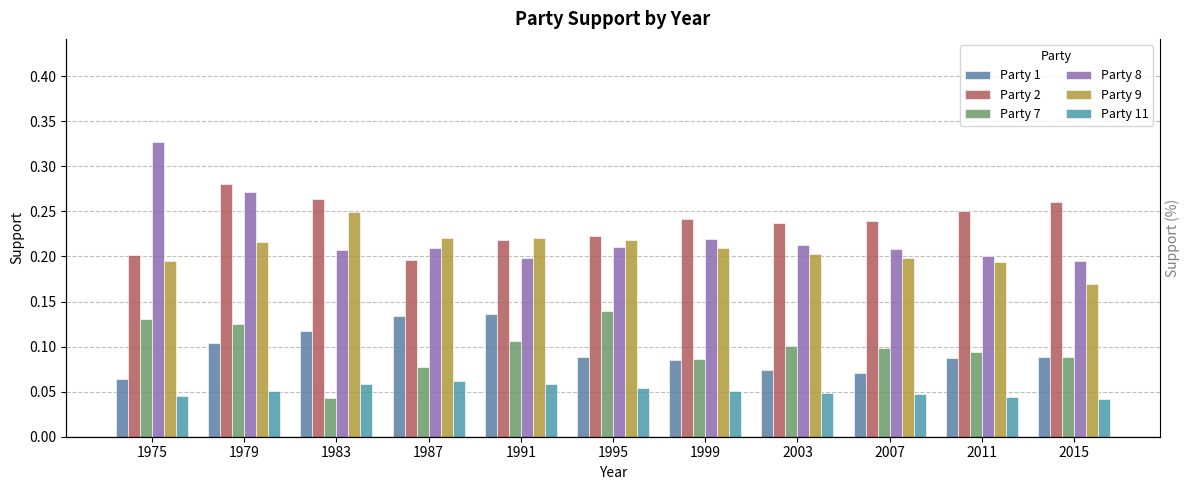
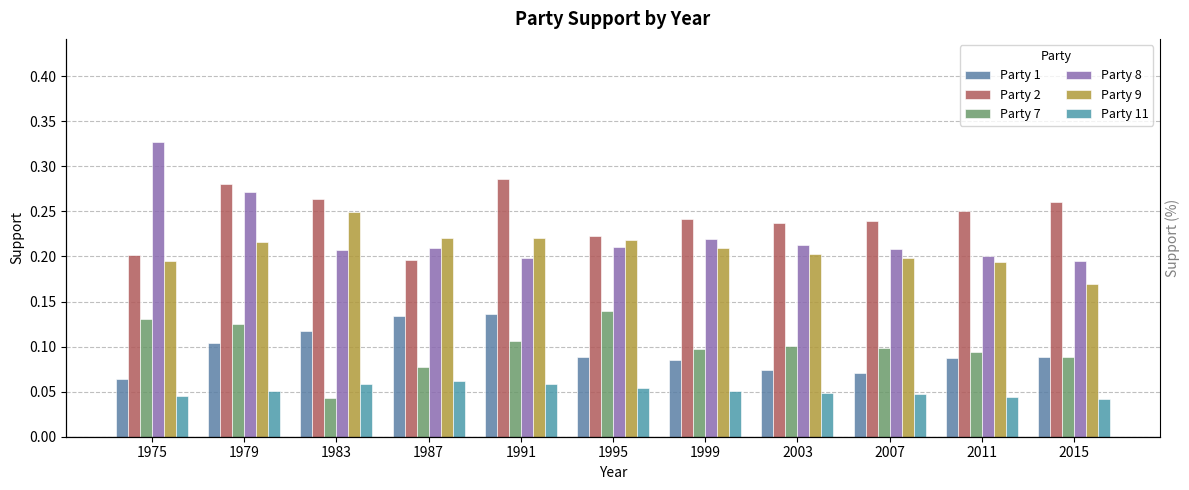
  {
    "Party 2": {
      "1975": 0.20,
      "1979": 0.28,
      "1983": 0.26,
      "1987": 0.20,
-     "1991": 0.22,
+     "1991": 0.29,
      "1995": 0.22,
      "1999": 0.24,
      "2003": 0.24,
      "2007": 0.24,
      "2011": 0.25,
      "2015": 0.26
    },
    "Party 7": {
      "1975": 0.13,
      "1979": 0.13,
      "1983": 0.04,
      "1987": 0.08,
      "1991": 0.11,
      "1995": 0.14,
-     "1999": 0.09,
+     "1999": 0.10,
      "2003": 0.10,
      "2007": 0.10,
      "2011": 0.09,
      "2015": 0.09
    },
    "Party 9": {
      "1975": 0.20,
      "1979": 0.22,
      "1983": 0.25,
      "1987": 0.22,
      "1991": 0.22,
      "1995": 0.22,
      "1999": 0.21,
      "2003": 0.20,
      "2007": 0.20,
      "2011": 0.19,
      "2015": 0.17
    }
  }
